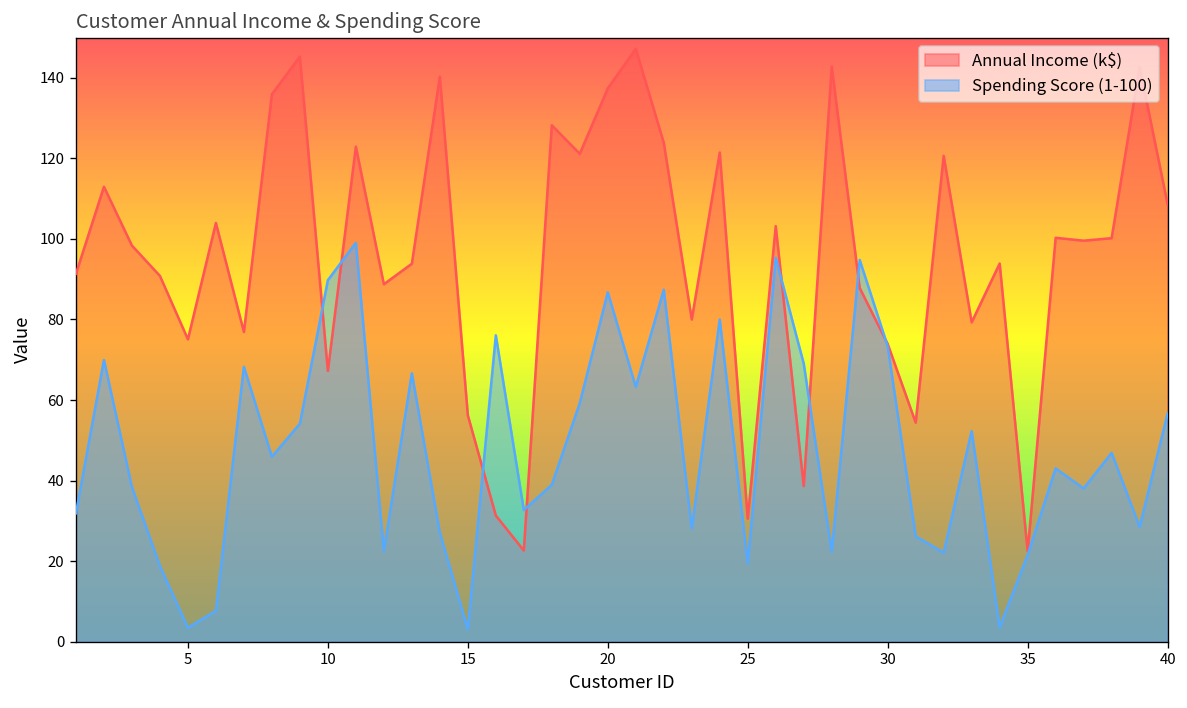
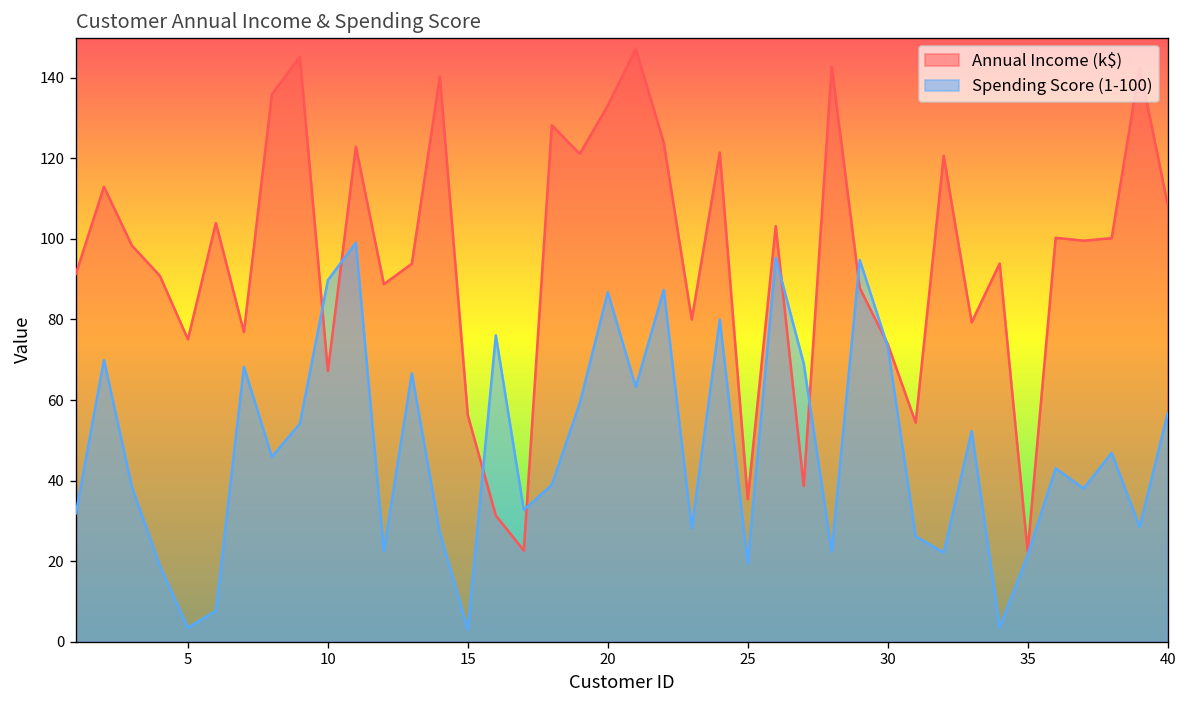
  {
    "Annual Income (k$)": {
      "5": 75,
      "10": 67,
      "15": 56,
-     "20": 137,
-     "25": 31,
+     "20": 133,
+     "25": 35,
      "35": 22,
      "40": 109
    },
    "Spending Score (1-100)": {
      "5": 3,
      "10": 90,
      "15": 3,
      "20": 87,
      "25": 19,
      "35": 22,
      "40": 57
    }
  }
